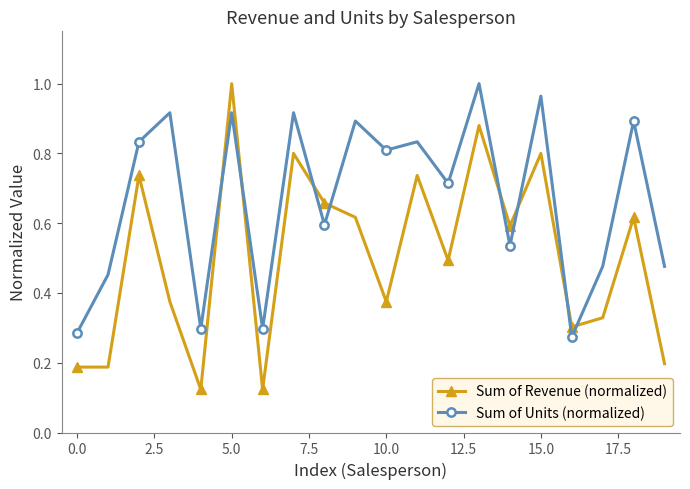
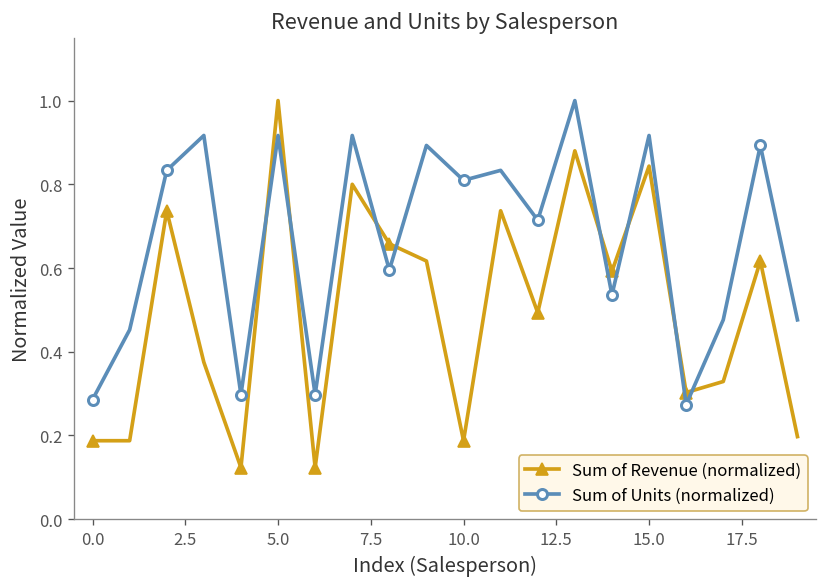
  {
    "Sum of Revenue (normalized)": {
      "0.0": 0.19,
      "5.0": 1.00,
-     "10.0": 0.37,
-     "15.0": 0.80
+     "10.0": 0.19,
+     "15.0": 0.84
    },
    "Sum of Units (normalized)": {
      "0.0": 0.29,
      "5.0": 0.92,
      "10.0": 0.81,
-     "15.0": 0.96
+     "15.0": 0.92
    }
  }
